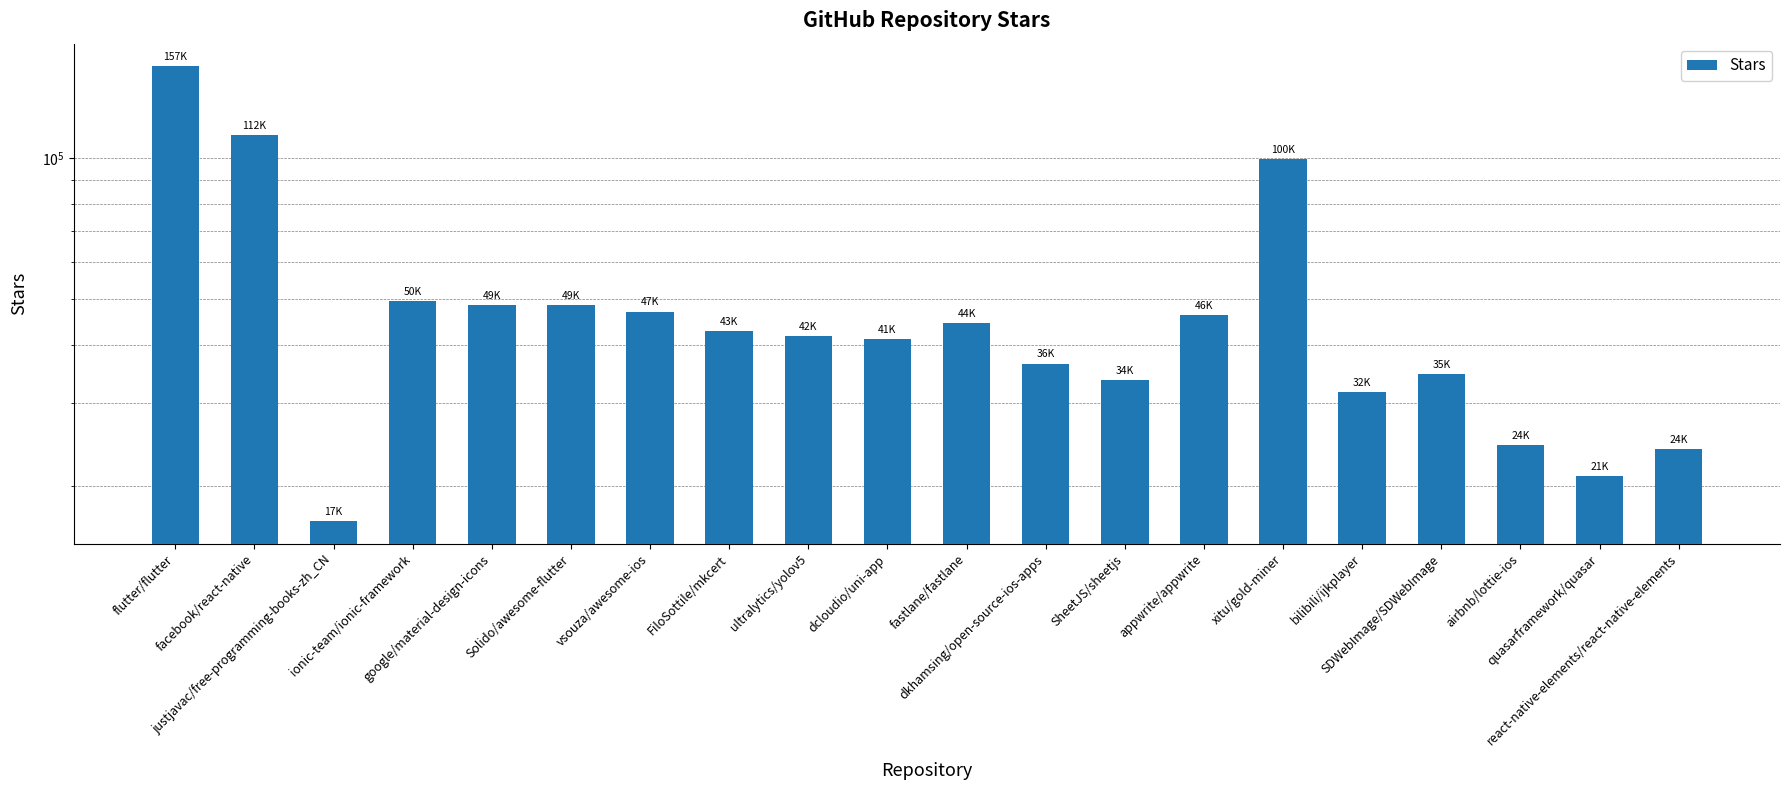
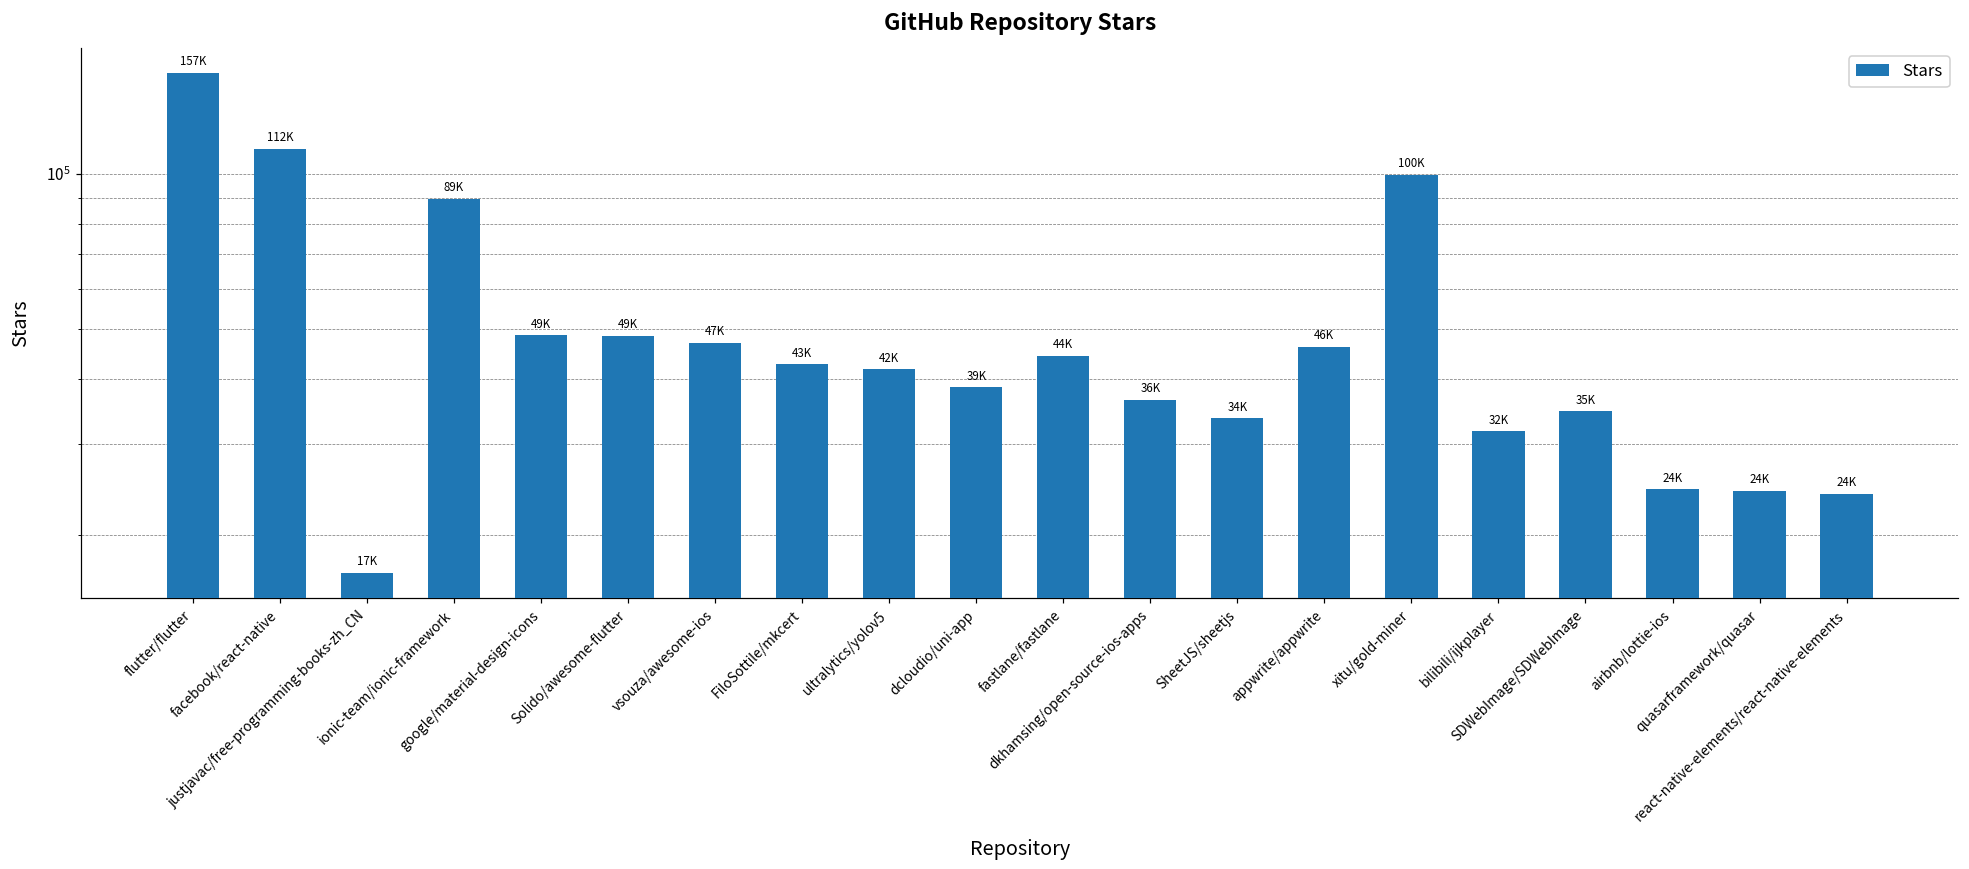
  {
    "flutter/flutter": "157K",
    "facebook/react-native": "112K",
    "justjavac/free-programming-books-zh_CN": "17K",
-   "ionic-team/ionic-framework": "50K",
+   "ionic-team/ionic-framework": "89K",
    "google/material-design-icons": "49K",
    "Solido/awesome-flutter": "49K",
    "vsouza/awesome-ios": "47K",
    "FiloSottile/mkcert": "43K",
    "ultralytics/yolov5": "42K",
-   "dcloudio/uni-app": "41K",
+   "dcloudio/uni-app": "39K",
    "fastlane/fastlane": "44K",
    "dkhamsing/open-source-ios-apps": "36K",
    "SheetJS/sheetjs": "34K",
    "appwrite/appwrite": "46K",
    "xitu/gold-miner": "100K",
    "bilibili/ijkplayer": "32K",
    "SDWebImage/SDWebImage": "35K",
    "airbnb/lottie-ios": "24K",
-   "quasarframework/quasar": "21K",
+   "quasarframework/quasar": "24K",
    "react-native-elements/react-native-elements": "24K"
  }
